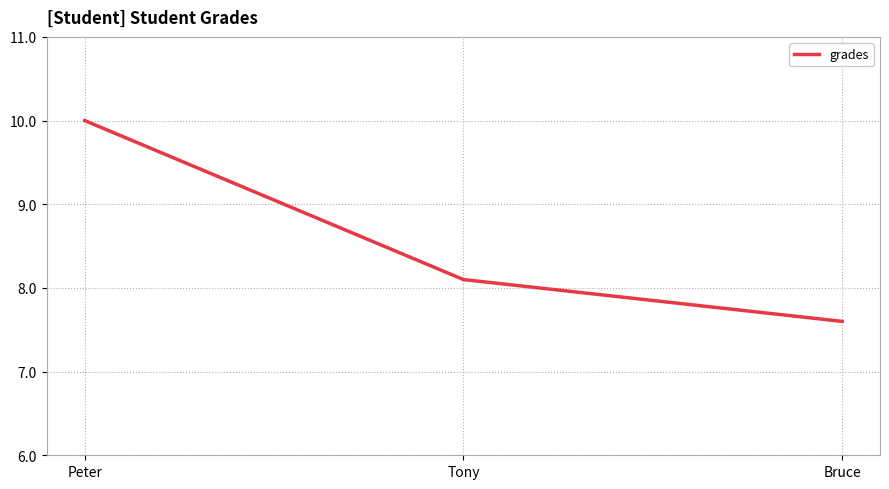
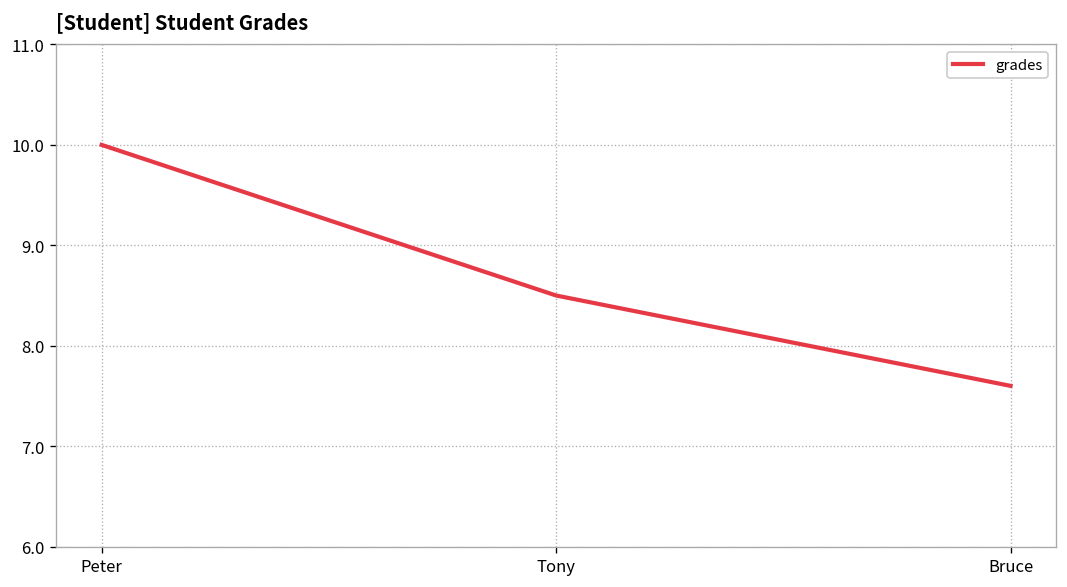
  {
    "Peter": 10.0,
-   "Tony": 8.1,
+   "Tony": 8.5,
    "Bruce": 7.6
  }
